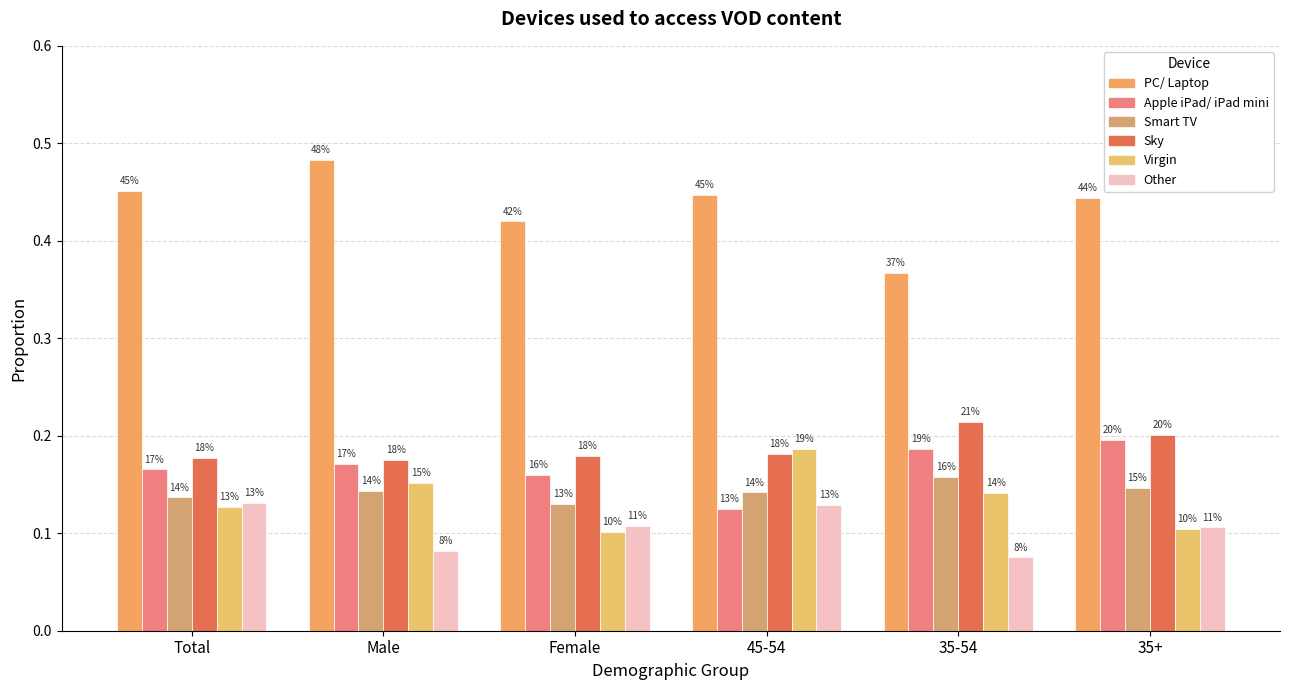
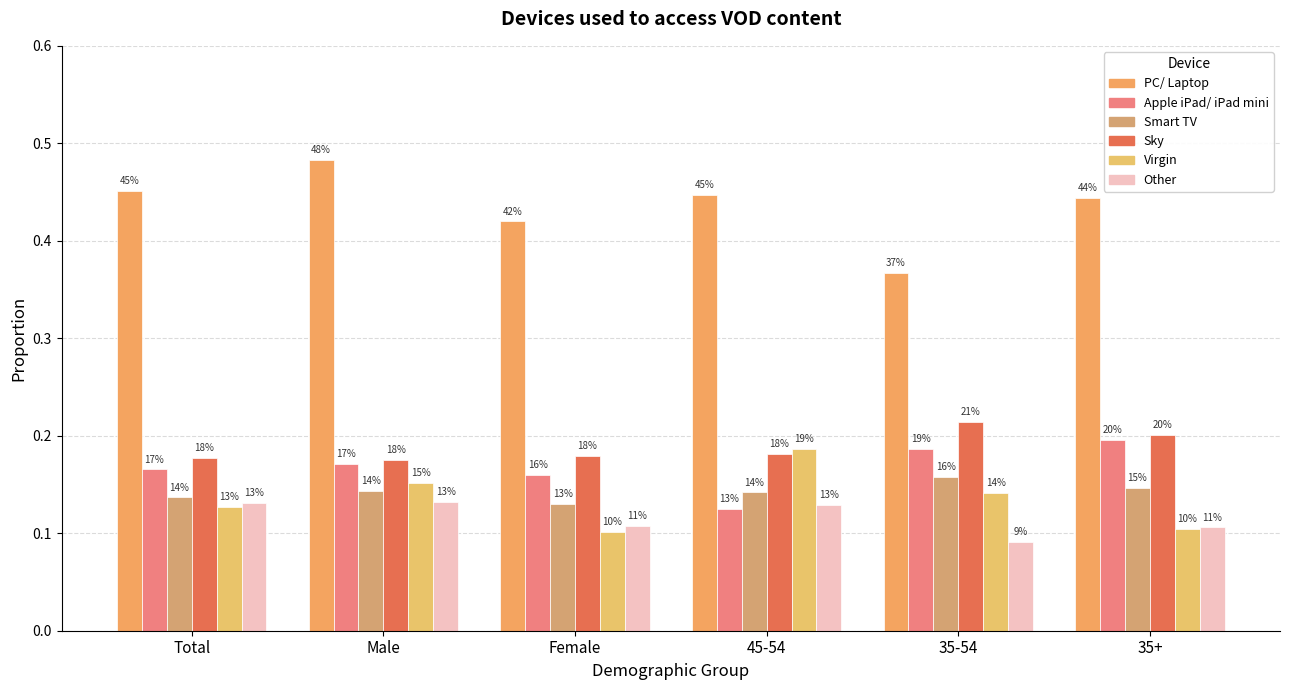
  {
    "Other": {
      "Total": "13%",
-     "Male": "8%",
+     "Male": "13%",
      "Female": "11%",
      "45-54": "13%",
-     "35-54": "8%",
+     "35-54": "9%",
      "35+": "11%"
    }
  }
